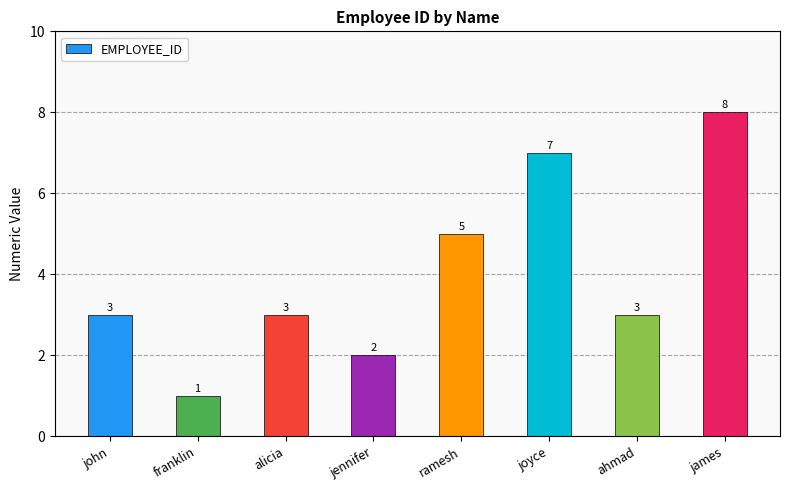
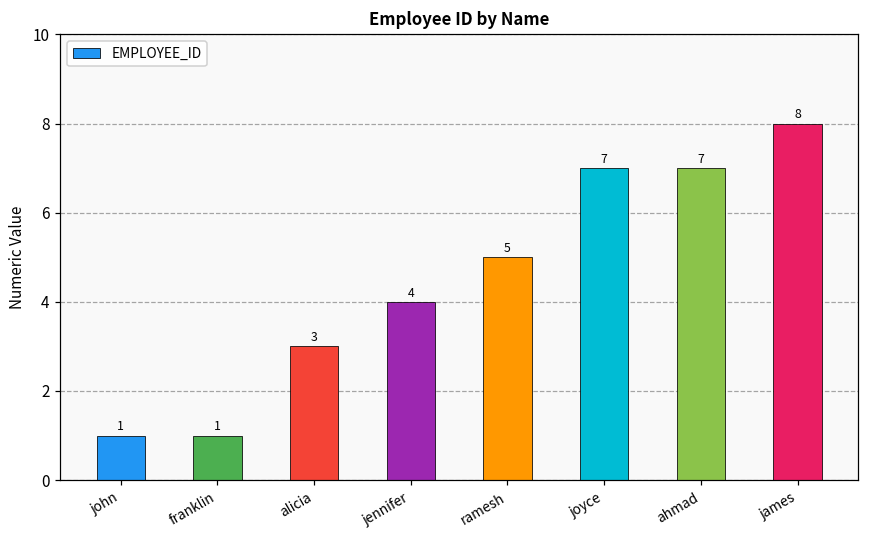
  {
-   "john": 3,
+   "john": 1,
    "franklin": 1,
    "alicia": 3,
-   "jennifer": 2,
+   "jennifer": 4,
    "ramesh": 5,
    "joyce": 7,
-   "ahmad": 3,
+   "ahmad": 7,
    "james": 8
  }
